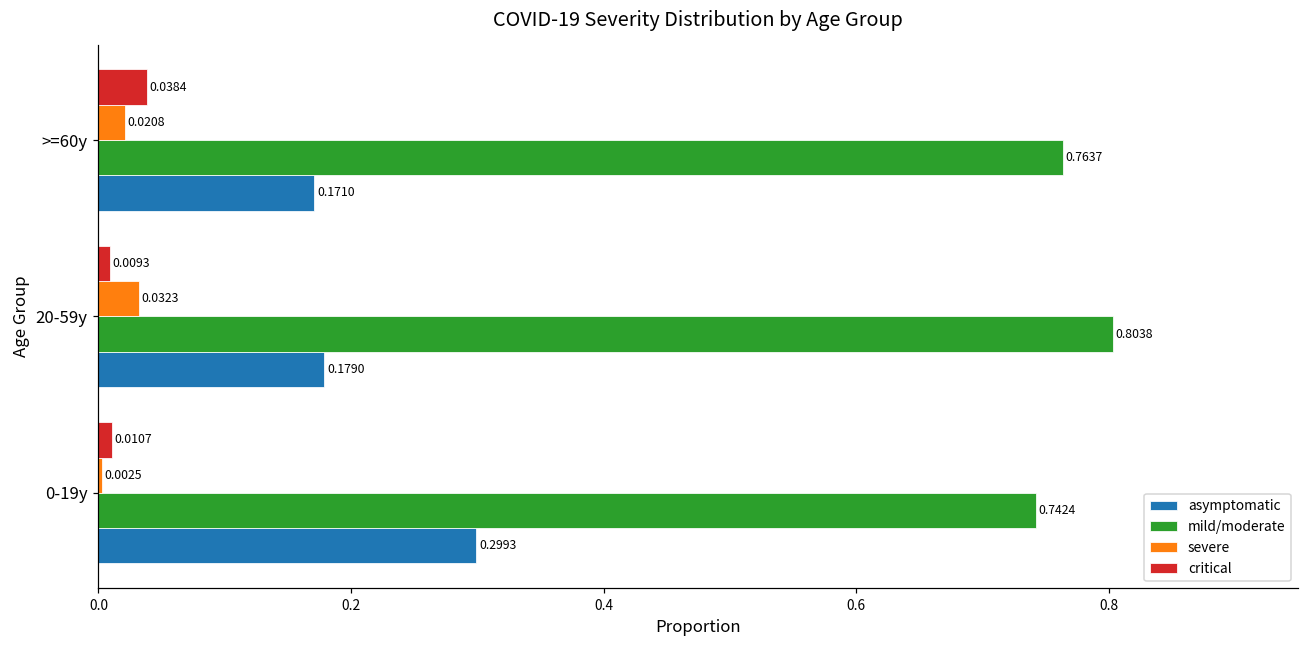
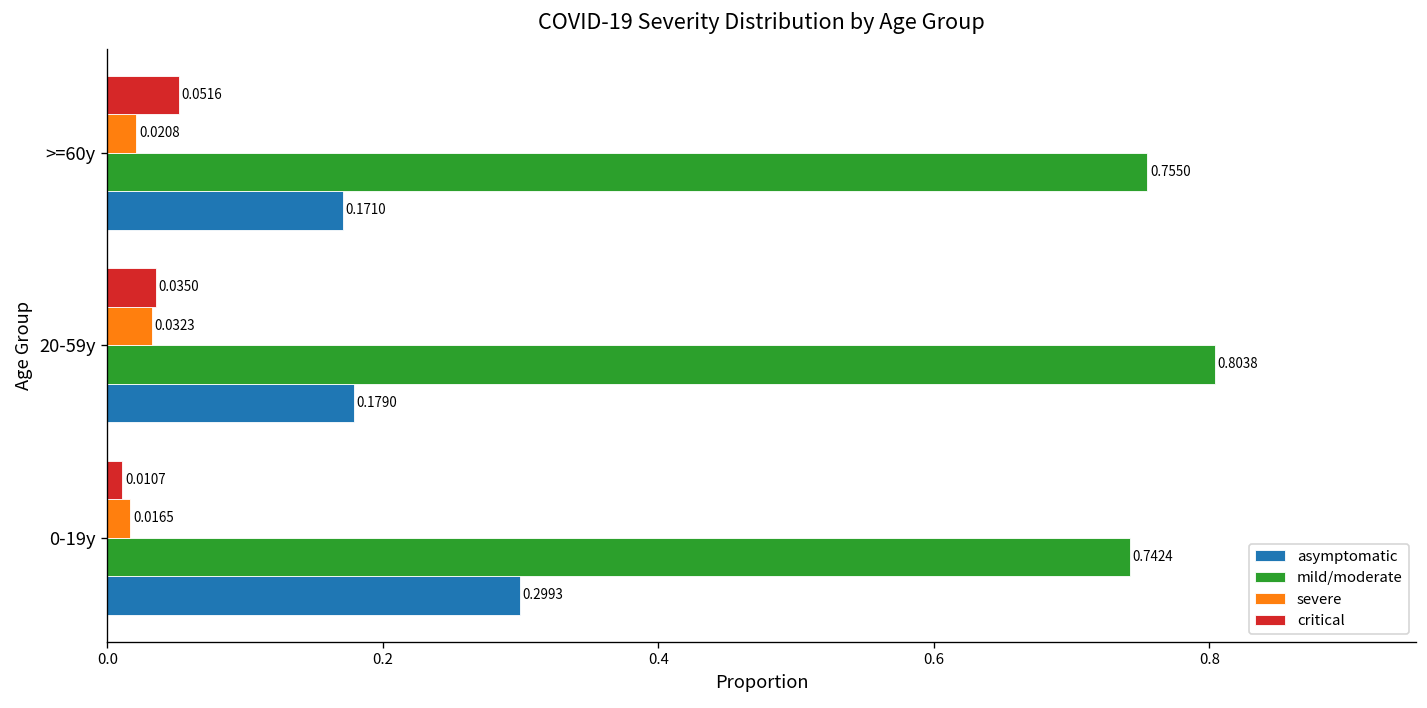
  {
    "asymptomatic": {
      ">=60y": 0.1710,
      "20-59y": 0.1790,
      "0-19y": 0.2993
    },
    "mild/moderate": {
-     ">=60y": 0.7637,
+     ">=60y": 0.7550,
      "20-59y": 0.8038,
      "0-19y": 0.7424
    },
    "severe": {
      ">=60y": 0.0208,
      "20-59y": 0.0323,
-     "0-19y": 0.0025
+     "0-19y": 0.0165
    },
    "critical": {
-     ">=60y": 0.0384,
-     "20-59y": 0.0093,
+     ">=60y": 0.0516,
+     "20-59y": 0.0350,
      "0-19y": 0.0107
    }
  }
